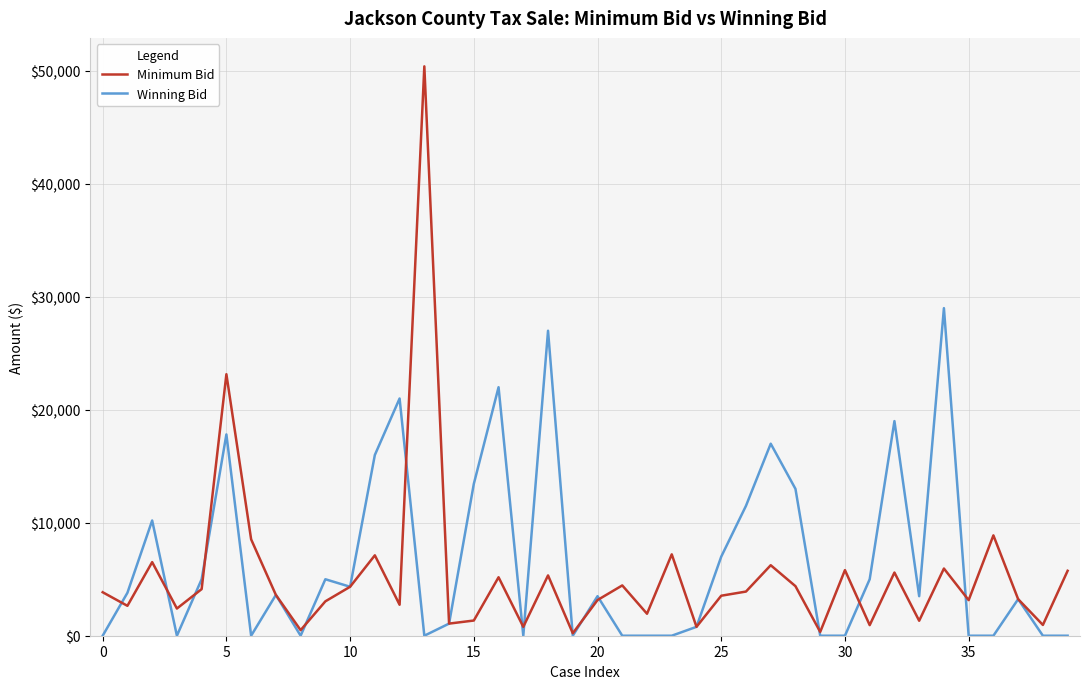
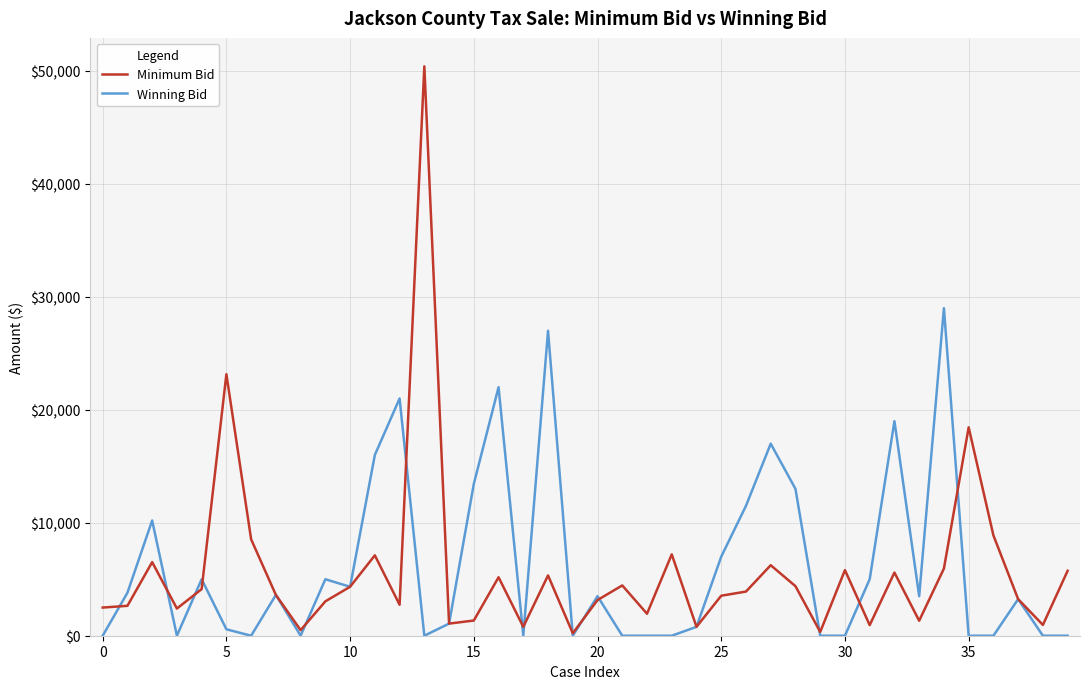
  {
    "Minimum Bid": {
-     "0": "$3,800",
+     "0": "$2,500",
      "5": "$23,200",
      "15": "$1,300",
      "20": "$3,200",
      "25": "$3,500",
      "30": "$5,800",
-     "35": "$3,200"
+     "35": "$18,400"
    },
    "Winning Bid": {
      "0": "$0",
-     "5": "$17,800",
+     "5": "$600",
      "15": "$13,400",
      "20": "$3,500",
      "25": "$7,000",
      "30": "$0",
      "35": "$0"
    }
  }
